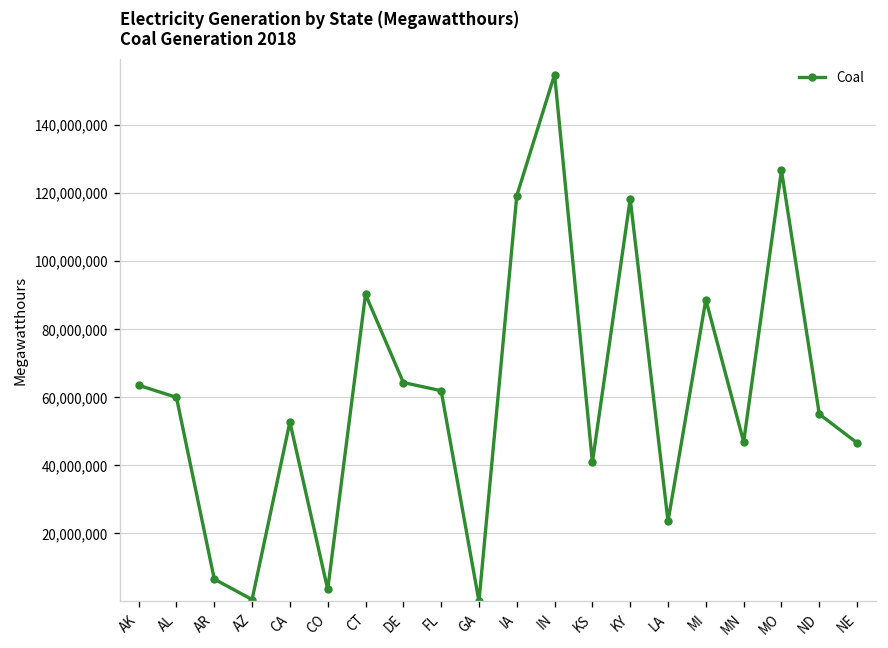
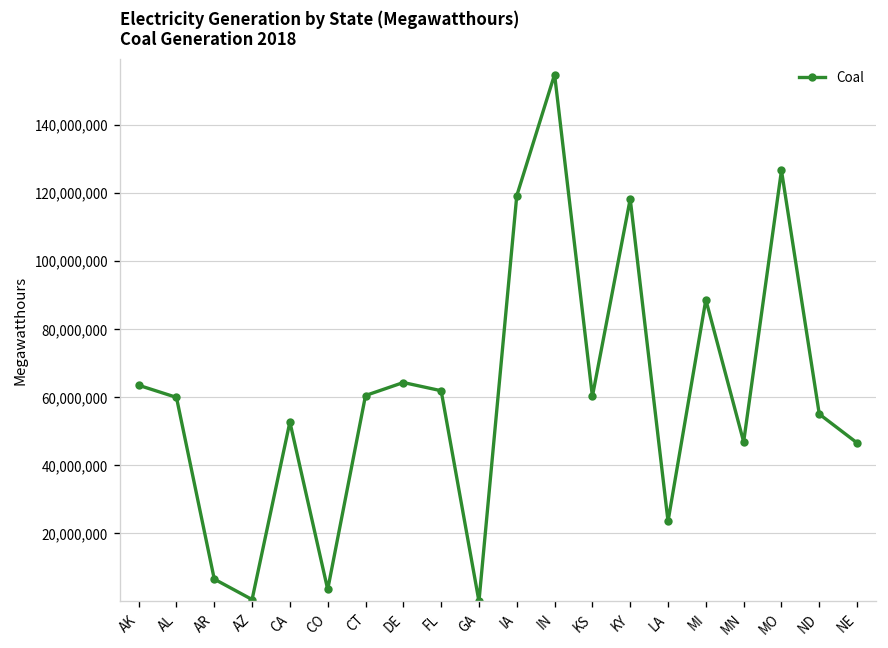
  {
    "AK": "64,000,000",
    "AL": "60,000,000",
    "AR": "7,000,000",
    "AZ": "1,000,000",
    "CA": "53,000,000",
    "CO": "4,000,000",
-   "CT": "90,000,000",
+   "CT": "61,000,000",
    "DE": "64,000,000",
    "FL": "62,000,000",
    "GA": "0",
    "IA": "119,000,000",
    "IN": "155,000,000",
-   "KS": "41,000,000",
+   "KS": "60,000,000",
    "KY": "118,000,000",
    "LA": "24,000,000",
    "MI": "89,000,000",
    "MN": "47,000,000",
    "MO": "127,000,000",
    "ND": "55,000,000",
    "NE": "47,000,000"
  }
